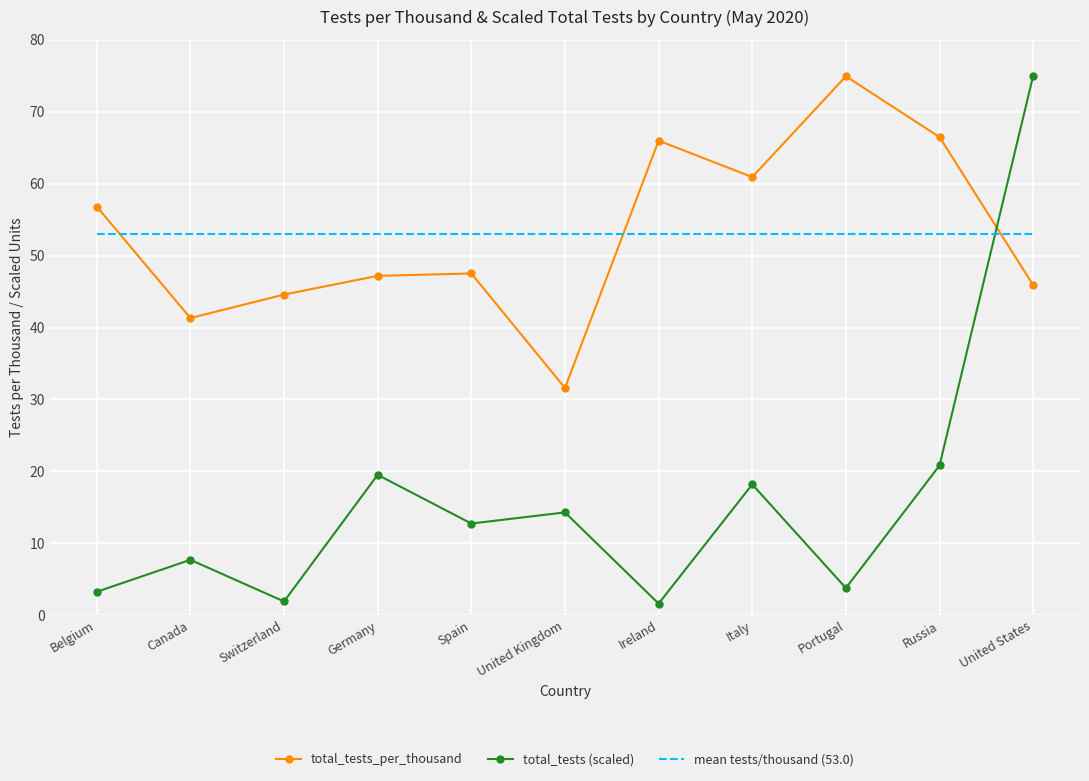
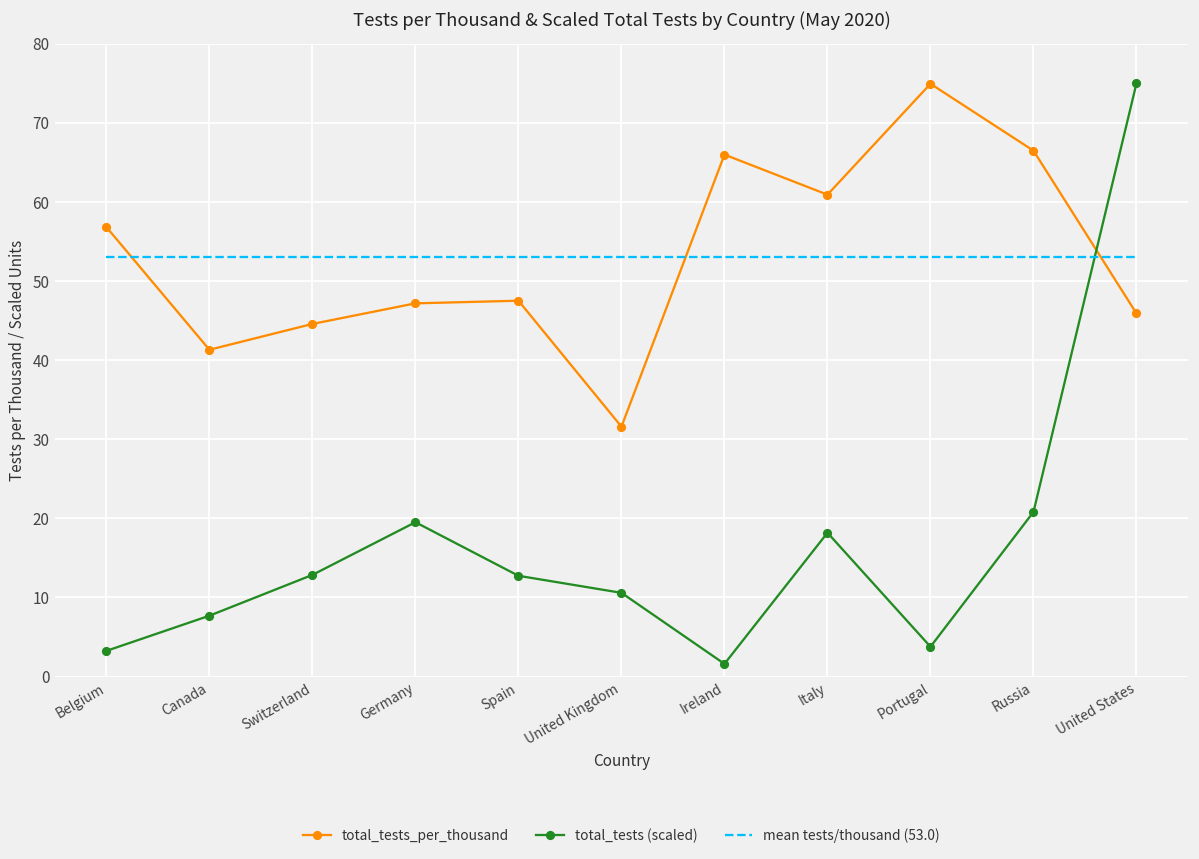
  {
    "total_tests_per_thousand": {
      "Belgium": 57,
      "Canada": 41,
      "Switzerland": 45,
      "Germany": 47,
      "Spain": 48,
      "United Kingdom": 32,
      "Ireland": 66,
      "Italy": 61,
      "Portugal": 75,
      "Russia": 66,
      "United States": 46
    },
    "total_tests (scaled)": {
      "Belgium": 3,
      "Canada": 8,
-     "Switzerland": 2,
+     "Switzerland": 13,
      "Germany": 20,
      "Spain": 13,
-     "United Kingdom": 14,
+     "United Kingdom": 11,
      "Ireland": 2,
      "Italy": 18,
      "Portugal": 4,
      "Russia": 21,
      "United States": 75
    },
    "mean tests/thousand (53.0)": {
      "Belgium": 53,
      "Canada": 53,
      "Switzerland": 53,
      "Germany": 53,
      "Spain": 53,
      "United Kingdom": 53,
      "Ireland": 53,
      "Italy": 53,
      "Portugal": 53,
      "Russia": 53,
      "United States": 53
    }
  }
